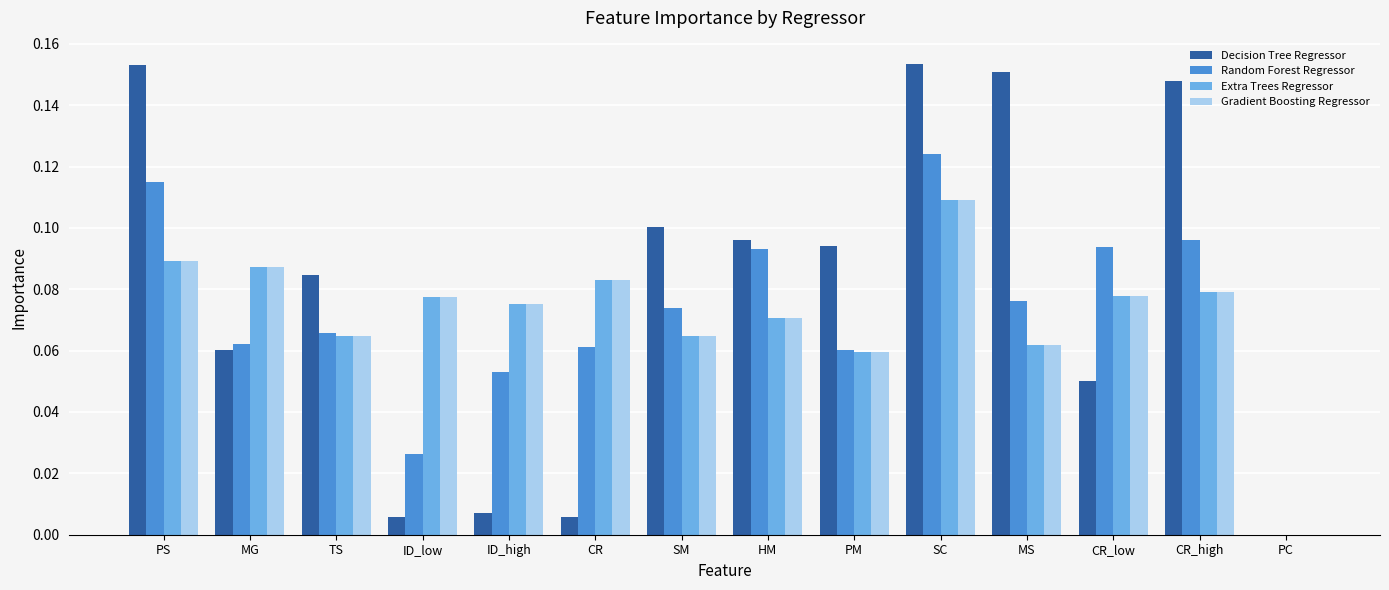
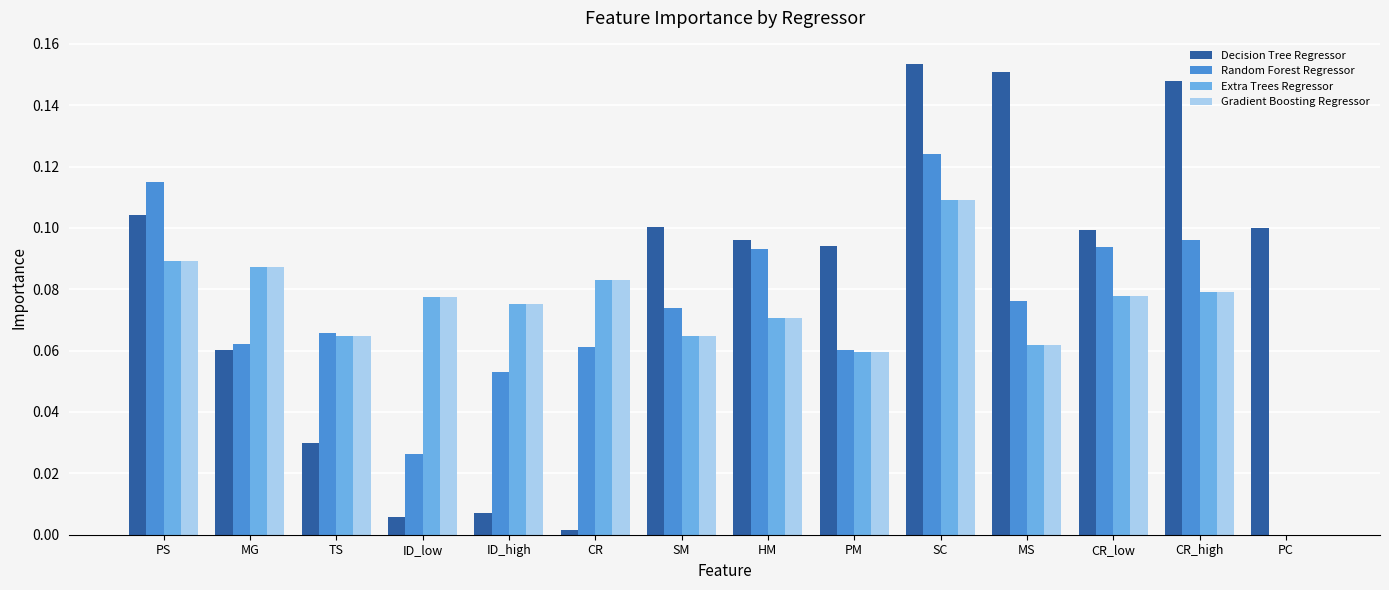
  {
    "Decision Tree Regressor": {
-     "PS": 0.153,
+     "PS": 0.104,
      "MG": 0.060,
-     "TS": 0.084,
+     "TS": 0.030,
      "ID_low": 0.006,
      "ID_high": 0.007,
-     "CR": 0.006,
+     "CR": 0.002,
      "SM": 0.100,
      "HM": 0.096,
      "PM": 0.094,
      "SC": 0.153,
      "MS": 0.151,
-     "CR_low": 0.050,
+     "CR_low": 0.099,
      "CR_high": 0.148,
-     "PC": 0.0
+     "PC": 0.1
    },
    "Gradient Boosting Regressor": {
      "PS": 0.089,
      "MG": 0.087,
      "TS": 0.065,
      "ID_low": 0.078,
      "ID_high": 0.075,
      "CR": 0.083,
      "SM": 0.065,
      "HM": 0.071,
      "PM": 0.060,
      "SC": 0.109,
      "MS": 0.062,
      "CR_low": 0.078,
      "CR_high": 0.079,
      "PC": 0.000
    }
  }
